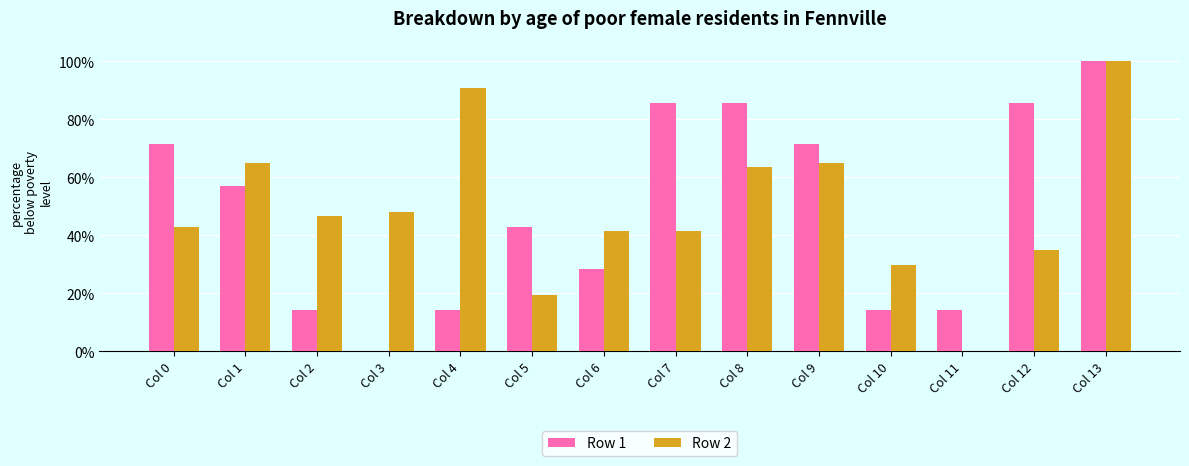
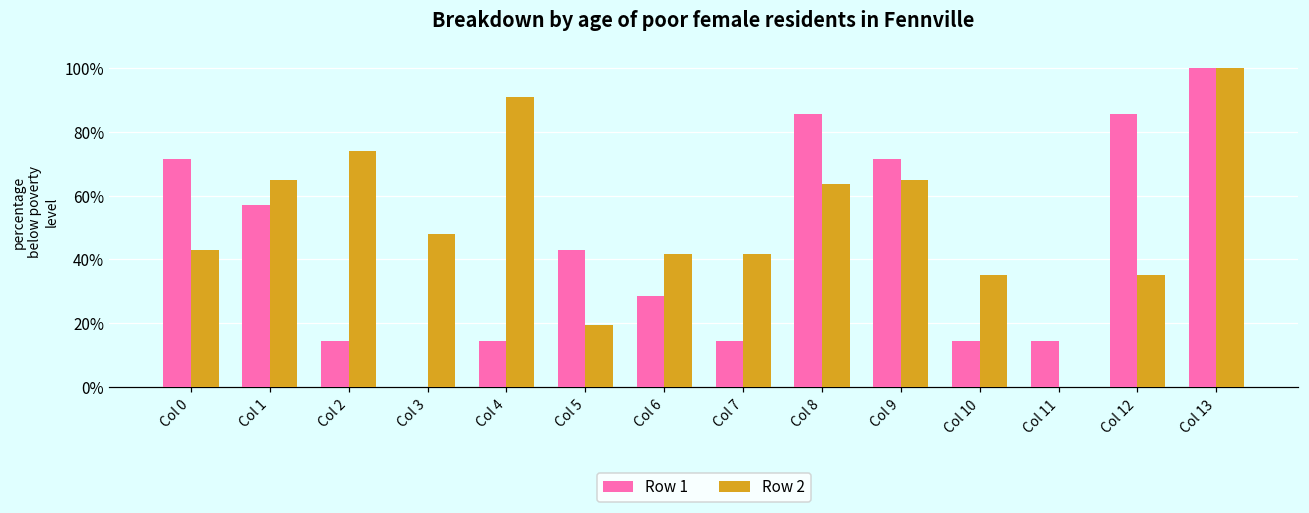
  {
    "Row 1": {
      "Col 0": "71%",
      "Col 1": "57%",
      "Col 2": "14%",
      "Col 3": "0%",
      "Col 4": "14%",
      "Col 5": "43%",
      "Col 6": "29%",
-     "Col 7": "86%",
+     "Col 7": "14%",
      "Col 8": "86%",
      "Col 9": "71%",
      "Col 10": "14%",
      "Col 11": "14%",
      "Col 12": "86%",
      "Col 13": "100%"
    },
    "Row 2": {
      "Col 0": "43%",
      "Col 1": "65%",
-     "Col 2": "47%",
+     "Col 2": "74%",
      "Col 3": "48%",
      "Col 4": "91%",
      "Col 5": "19%",
      "Col 6": "42%",
      "Col 7": "42%",
      "Col 8": "64%",
      "Col 9": "65%",
-     "Col 10": "30%",
+     "Col 10": "35%",
      "Col 11": "0%",
      "Col 12": "35%",
      "Col 13": "100%"
    }
  }
